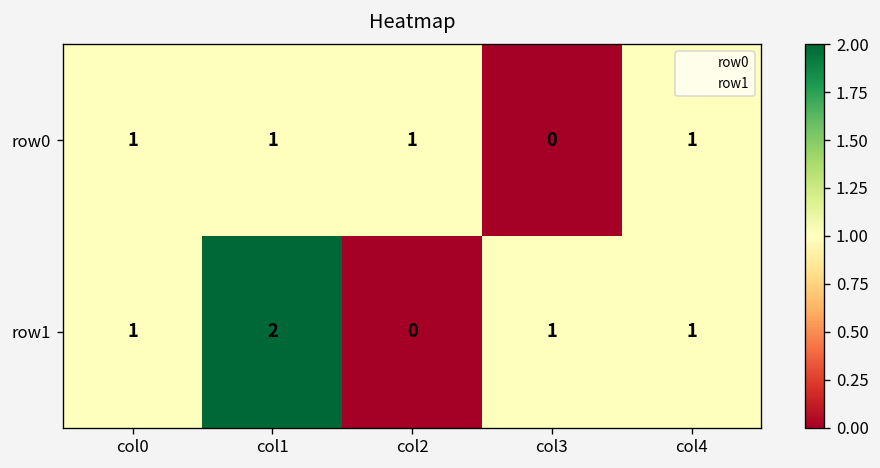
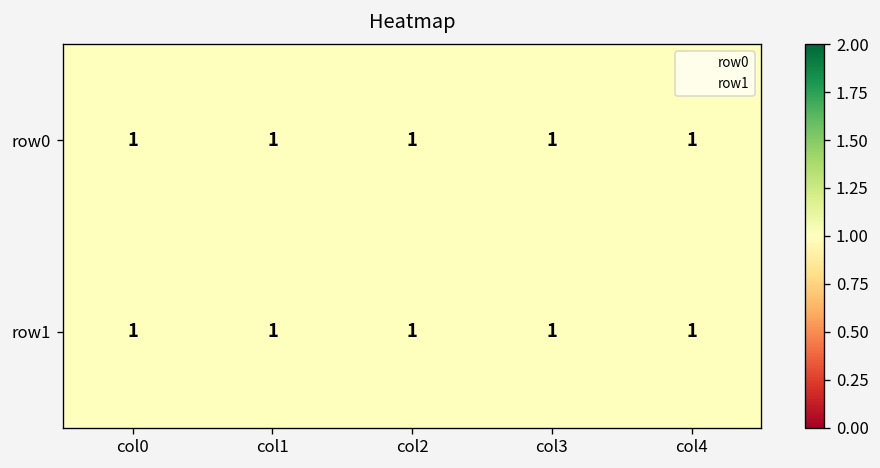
  {
    "row0": {
-     "col3": 0
+     "col3": 1
    },
    "row1": {
-     "col1": 2,
-     "col2": 0
+     "col1": 1,
+     "col2": 1
    }
  }
